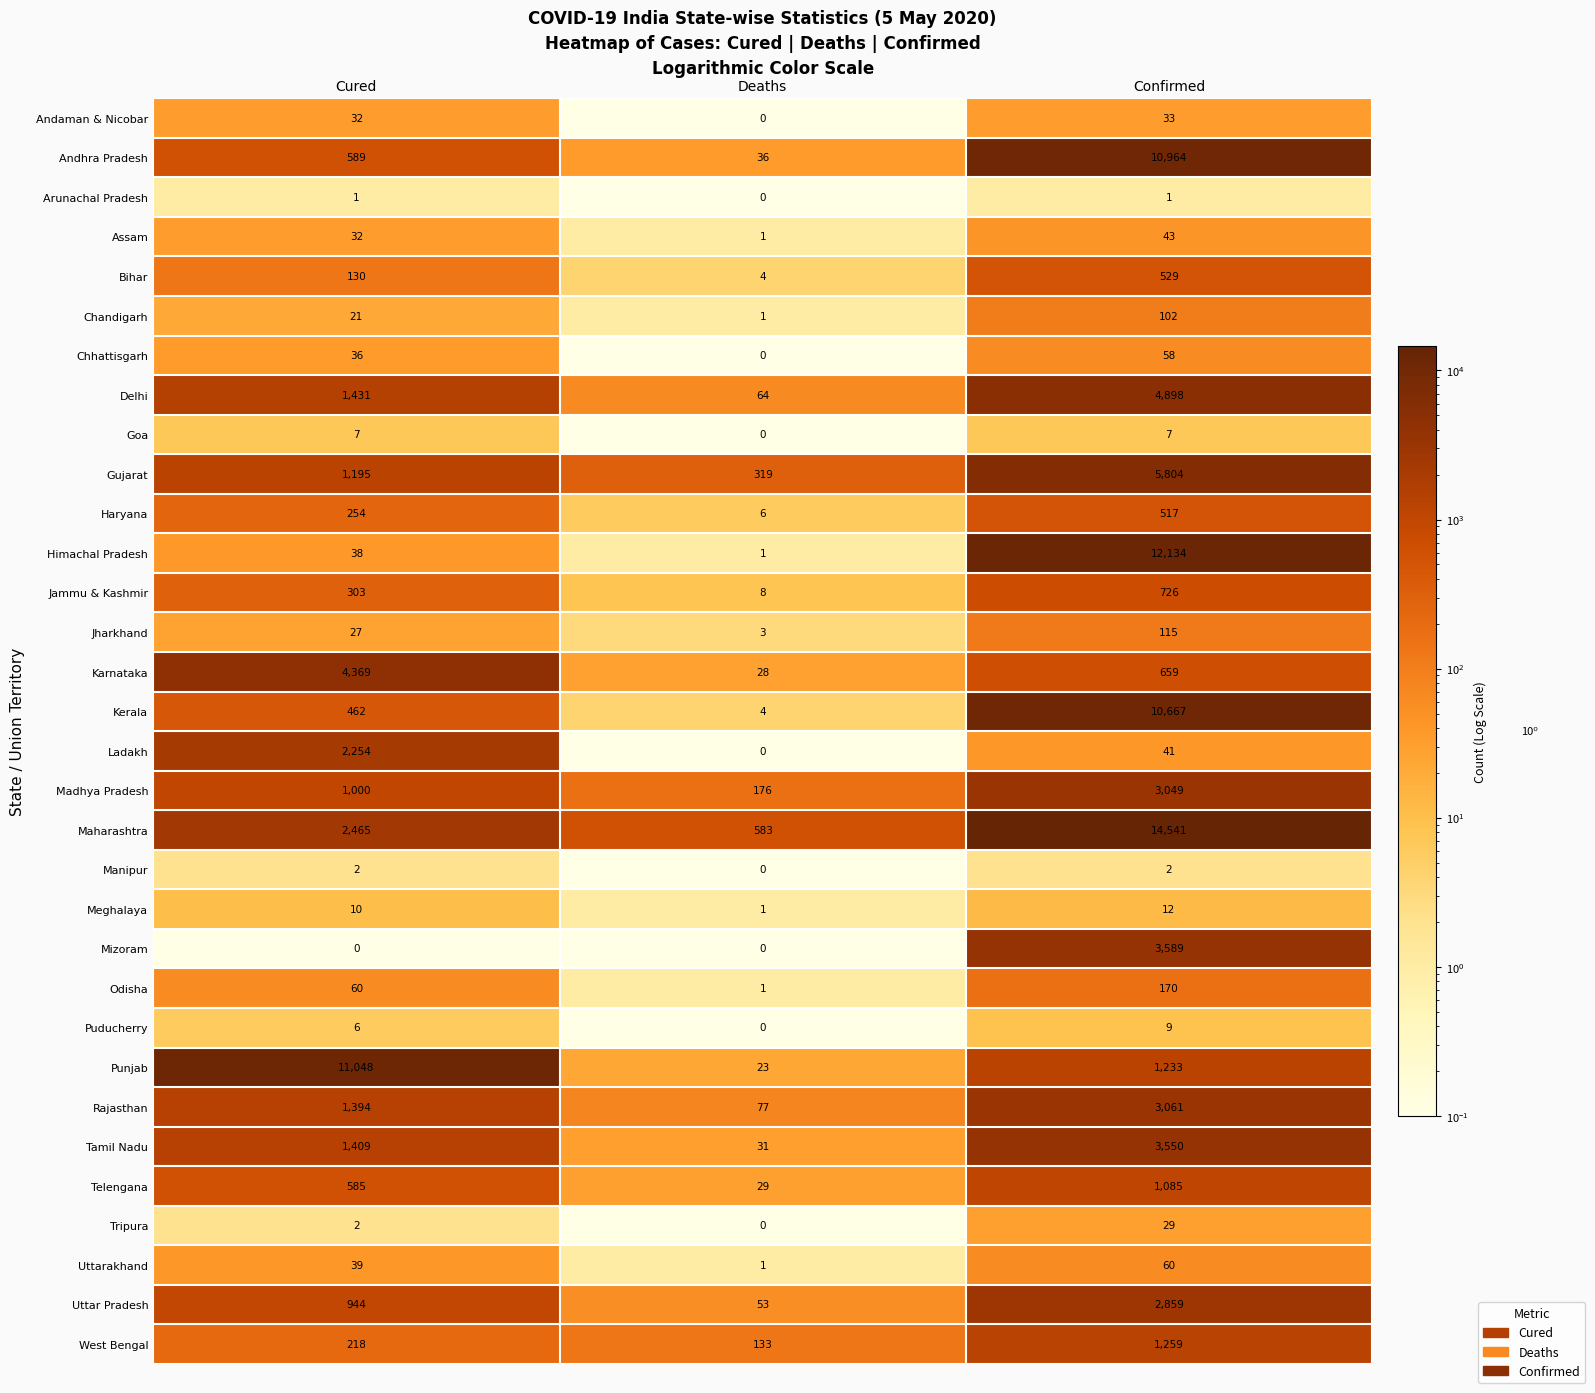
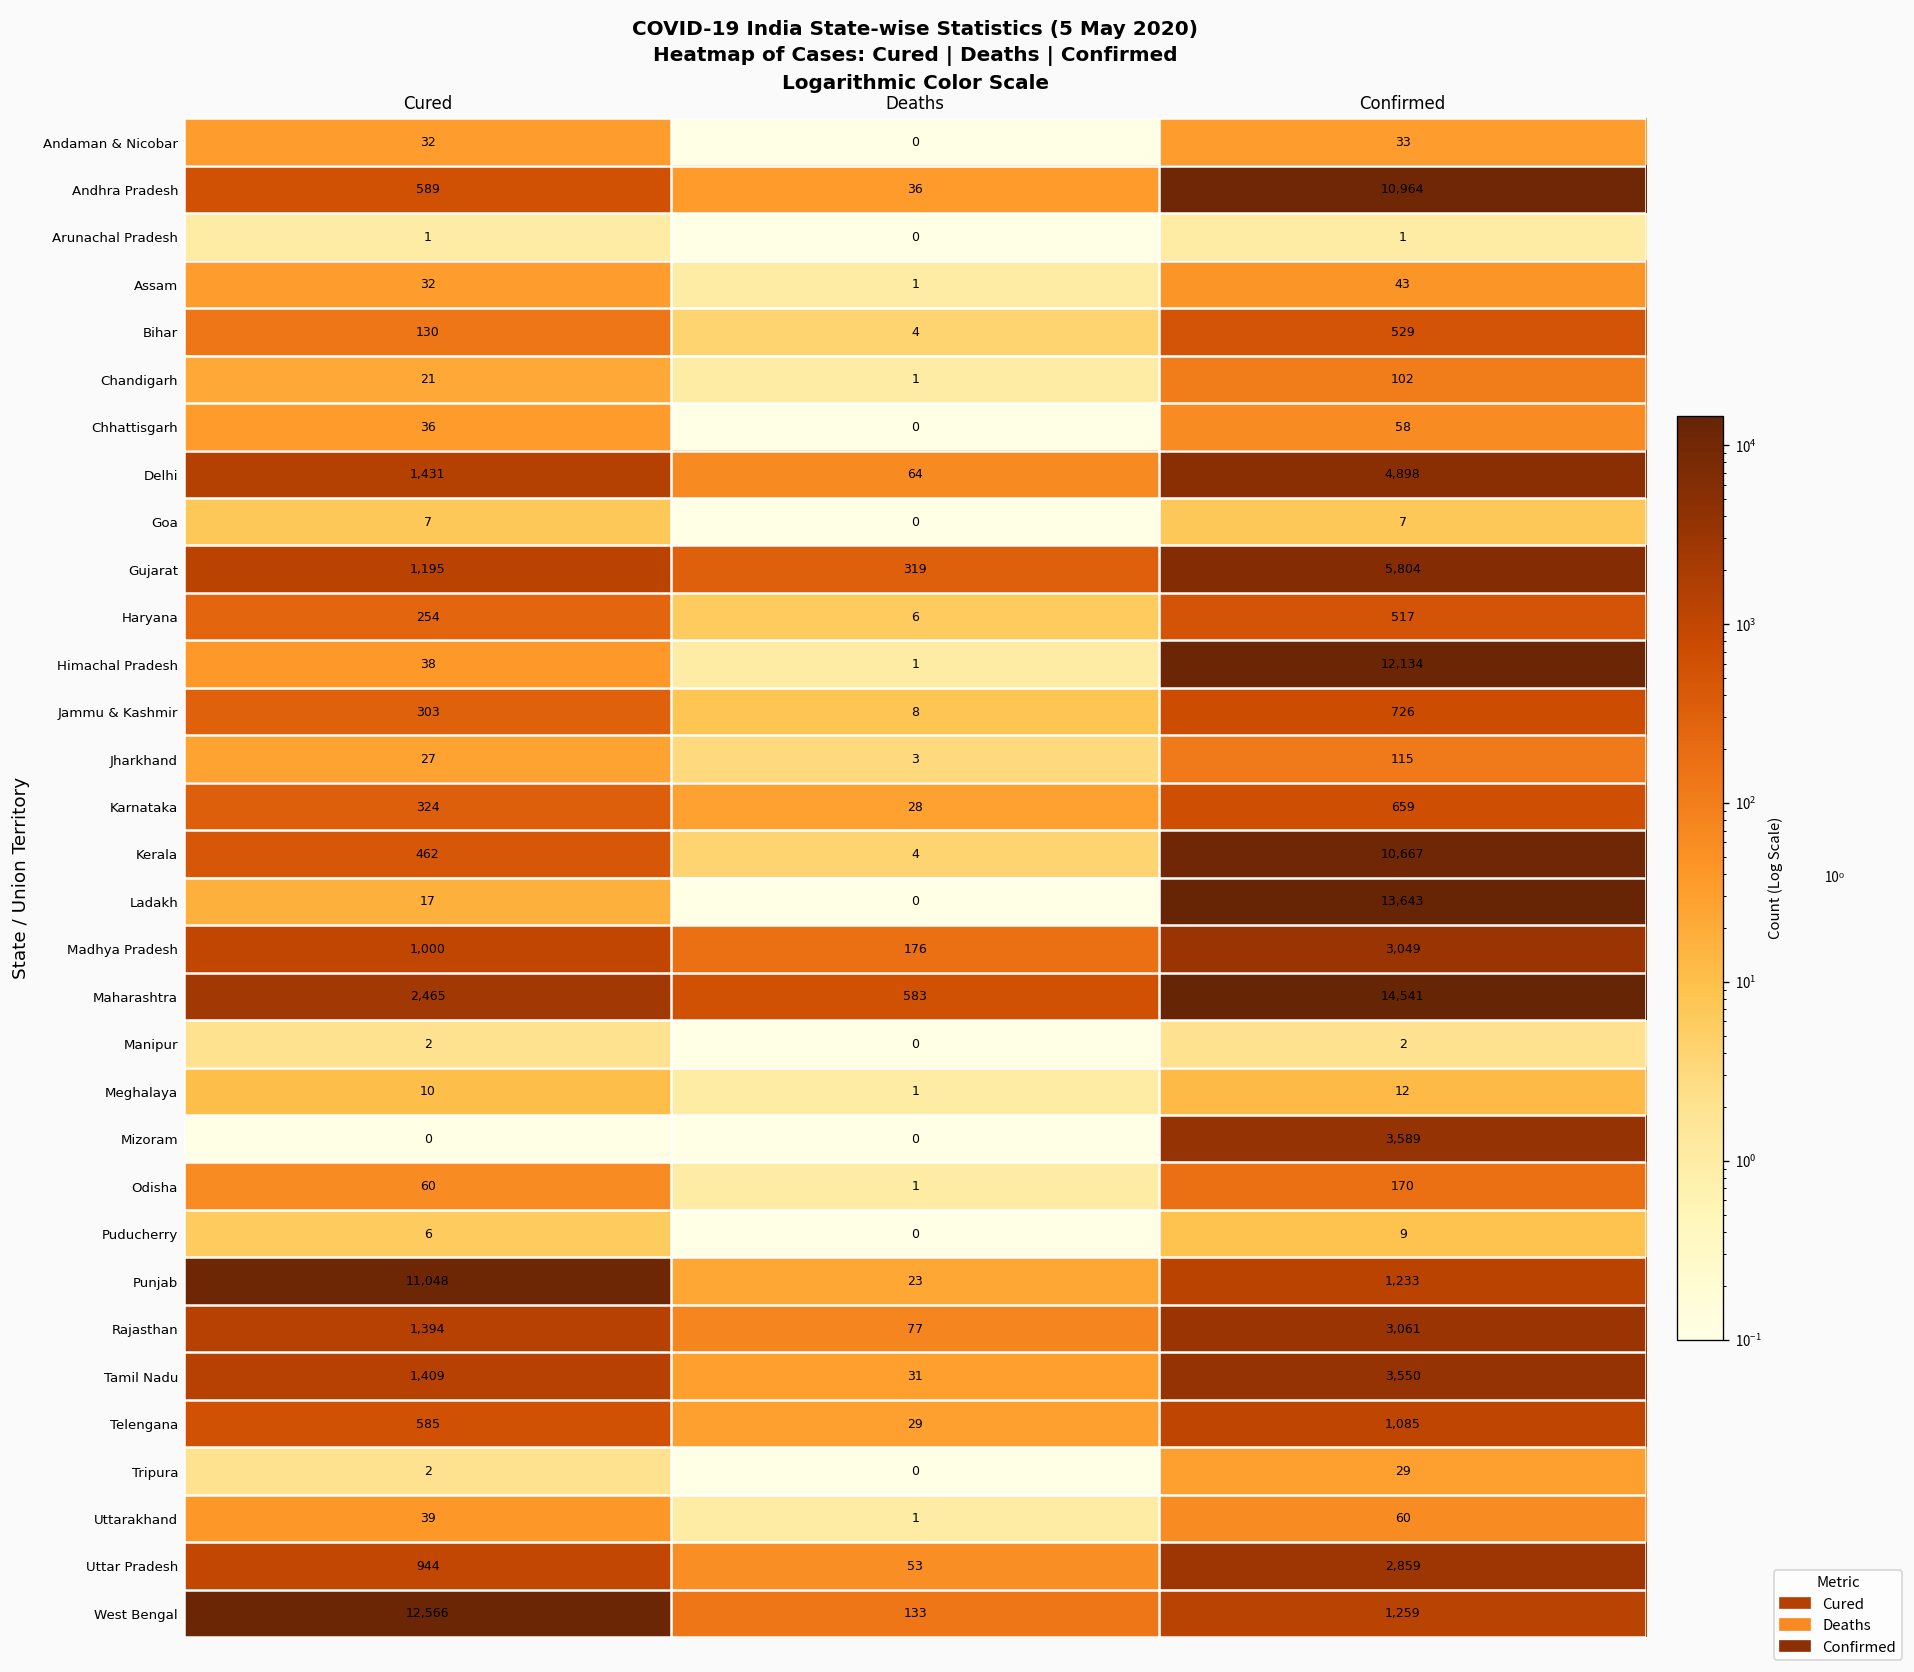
  {
    "Andaman & Nicobar": {
      "Cured": "32",
      "Deaths": "0",
      "Confirmed": "33"
    },
    "Andhra Pradesh": {
      "Cured": "589",
      "Deaths": "36",
      "Confirmed": "10,964"
    },
    "Arunachal Pradesh": {
      "Cured": "1",
      "Deaths": "0",
      "Confirmed": "1"
    },
    "Assam": {
      "Cured": "32",
      "Deaths": "1",
      "Confirmed": "43"
    },
    "Bihar": {
      "Cured": "130",
      "Deaths": "4",
      "Confirmed": "529"
    },
    "Chandigarh": {
      "Cured": "21",
      "Deaths": "1",
      "Confirmed": "102"
    },
    "Chhattisgarh": {
      "Cured": "36",
      "Deaths": "0",
      "Confirmed": "58"
    },
    "Delhi": {
      "Cured": "1,431",
      "Deaths": "64",
      "Confirmed": "4,898"
    },
    "Goa": {
      "Cured": "7",
      "Deaths": "0",
      "Confirmed": "7"
    },
    "Gujarat": {
      "Cured": "1,195",
      "Deaths": "319",
      "Confirmed": "5,804"
    },
    "Haryana": {
      "Cured": "254",
      "Deaths": "6",
      "Confirmed": "517"
    },
    "Himachal Pradesh": {
      "Cured": "38",
      "Deaths": "1",
      "Confirmed": "12,134"
    },
    "Jammu & Kashmir": {
      "Cured": "303",
      "Deaths": "8",
      "Confirmed": "726"
    },
    "Jharkhand": {
      "Cured": "27",
      "Deaths": "3",
      "Confirmed": "115"
    },
    "Karnataka": {
-     "Cured": "4,369",
+     "Cured": "324",
      "Deaths": "28",
      "Confirmed": "659"
    },
    "Kerala": {
      "Cured": "462",
      "Deaths": "4",
      "Confirmed": "10,667"
    },
    "Ladakh": {
-     "Cured": "2,254",
+     "Cured": "17",
      "Deaths": "0",
-     "Confirmed": "41"
+     "Confirmed": "13,643"
    },
    "Madhya Pradesh": {
      "Cured": "1,000",
      "Deaths": "176",
      "Confirmed": "3,049"
    },
    "Maharashtra": {
      "Cured": "2,465",
      "Deaths": "583",
      "Confirmed": "14,541"
    },
    "Manipur": {
      "Cured": "2",
      "Deaths": "0",
      "Confirmed": "2"
    },
    "Meghalaya": {
      "Cured": "10",
      "Deaths": "1",
      "Confirmed": "12"
    },
    "Mizoram": {
      "Cured": "0",
      "Deaths": "0",
      "Confirmed": "3,589"
    },
    "Odisha": {
      "Cured": "60",
      "Deaths": "1",
      "Confirmed": "170"
    },
    "Puducherry": {
      "Cured": "6",
      "Deaths": "0",
      "Confirmed": "9"
    },
    "Punjab": {
      "Cured": "11,048",
      "Deaths": "23",
      "Confirmed": "1,233"
    },
    "Rajasthan": {
      "Cured": "1,394",
      "Deaths": "77",
      "Confirmed": "3,061"
    },
    "Tamil Nadu": {
      "Cured": "1,409",
      "Deaths": "31",
      "Confirmed": "3,550"
    },
    "Telengana": {
      "Cured": "585",
      "Deaths": "29",
      "Confirmed": "1,085"
    },
    "Tripura": {
      "Cured": "2",
      "Deaths": "0",
      "Confirmed": "29"
    },
    "Uttarakhand": {
      "Cured": "39",
      "Deaths": "1",
      "Confirmed": "60"
    },
    "Uttar Pradesh": {
      "Cured": "944",
      "Deaths": "53",
      "Confirmed": "2,859"
    },
    "West Bengal": {
-     "Cured": "218",
+     "Cured": "12,566",
      "Deaths": "133",
      "Confirmed": "1,259"
    }
  }
